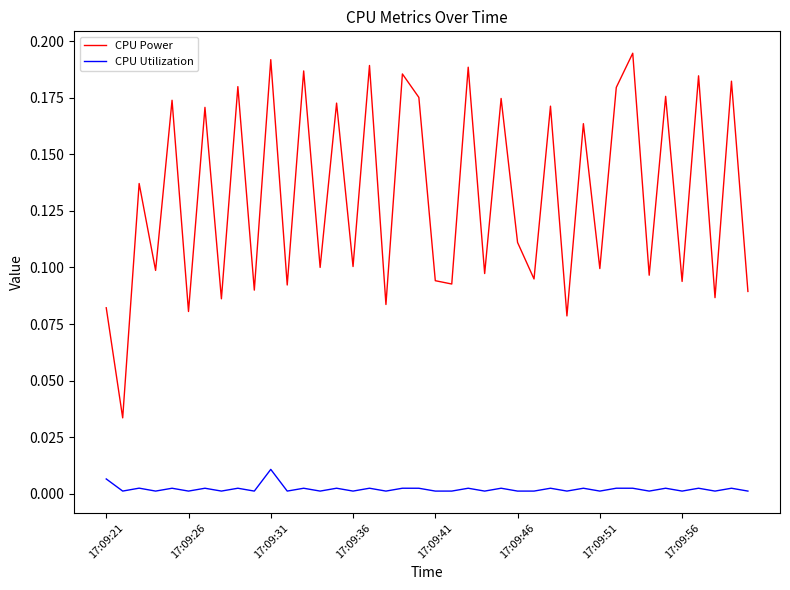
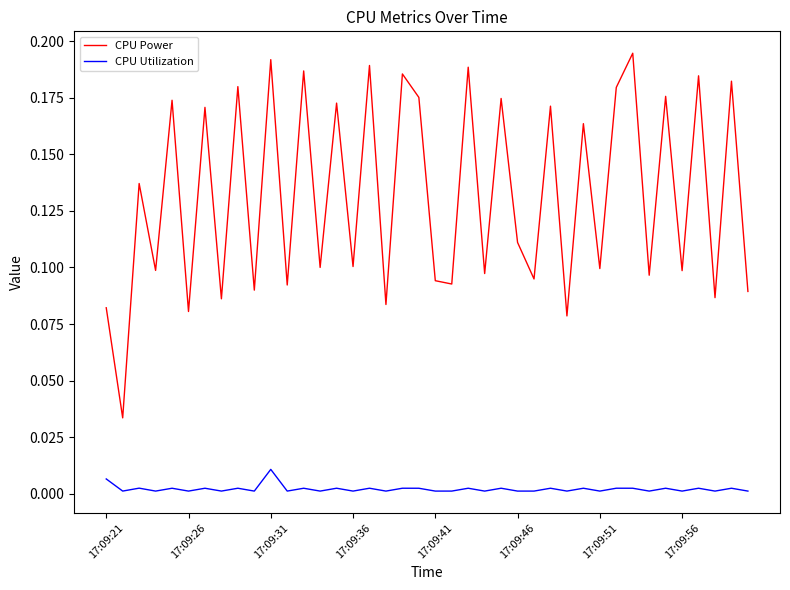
  {
    "CPU Power": {
      "17:09:21": 0.082,
      "17:09:26": 0.081,
      "17:09:31": 0.192,
      "17:09:36": 0.100,
      "17:09:41": 0.094,
      "17:09:46": 0.111,
      "17:09:51": 0.100,
-     "17:09:56": 0.094
+     "17:09:56": 0.099
    },
    "CPU Utilization": {
      "17:09:21": 0.007,
      "17:09:26": 0.001,
      "17:09:31": 0.011,
      "17:09:36": 0.001,
      "17:09:41": 0.001,
      "17:09:46": 0.001,
      "17:09:51": 0.001,
      "17:09:56": 0.001
    }
  }
